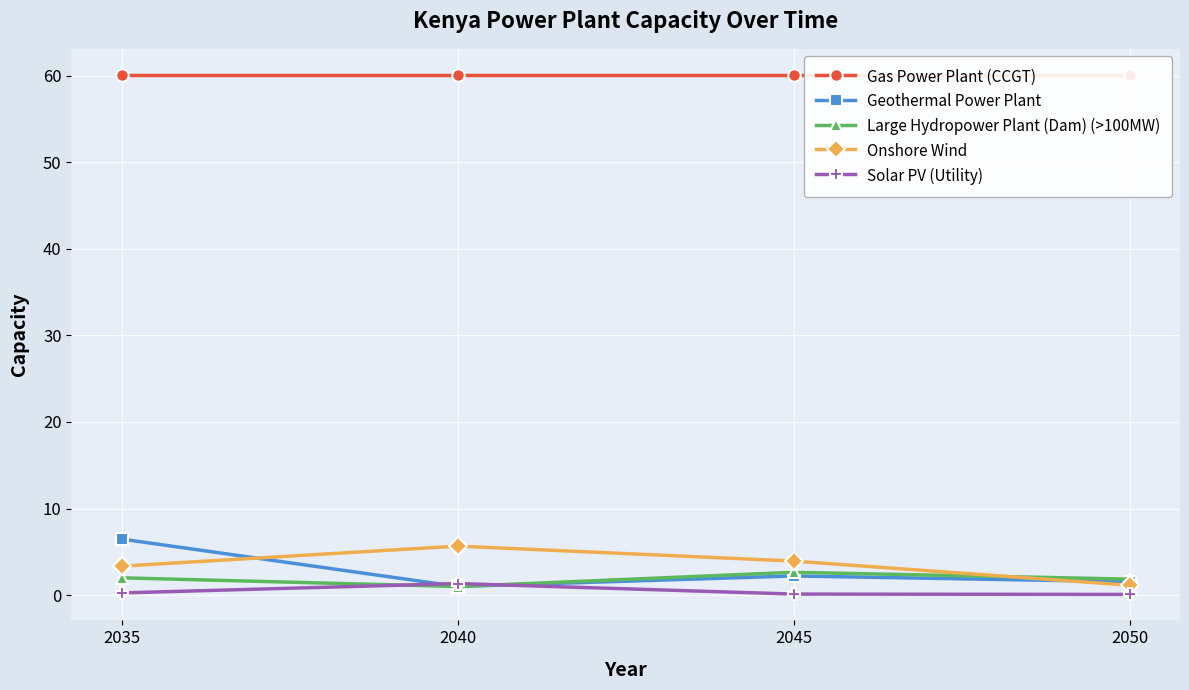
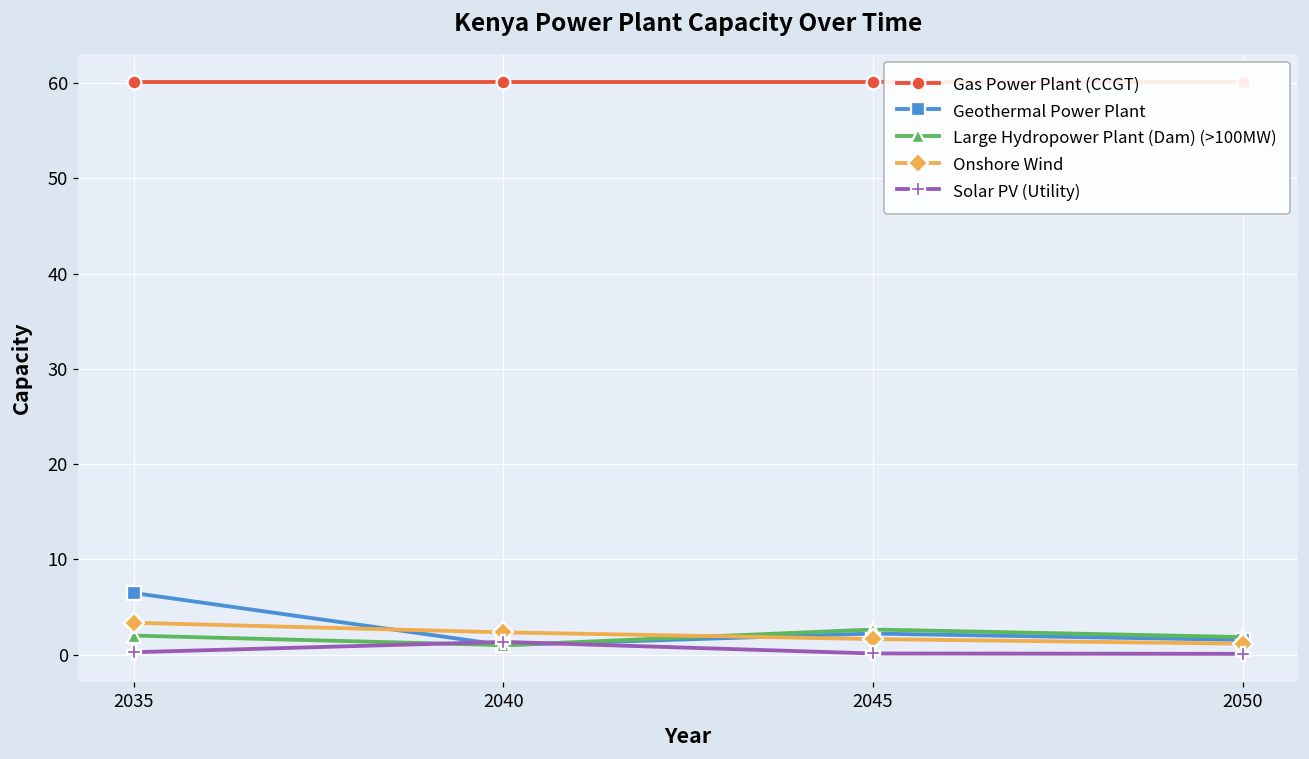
  {
    "Gas Power Plant (CCGT)": {
      "2035": 60,
      "2040": 60,
      "2045": 60
    },
    "Geothermal Power Plant": {
      "2035": 6,
      "2045": 2,
      "2050": 2
    },
    "Large Hydropower Plant (Dam) (>100MW)": {
      "2035": 2,
      "2045": 3,
      "2050": 2
    },
    "Onshore Wind": {
      "2035": 3,
-     "2040": 6,
-     "2045": 4,
+     "2040": 2,
+     "2045": 2,
      "2050": 1
    },
    "Solar PV (Utility)": {
      "2035": 0,
      "2040": 1,
      "2045": 0,
      "2050": 0
    }
  }
